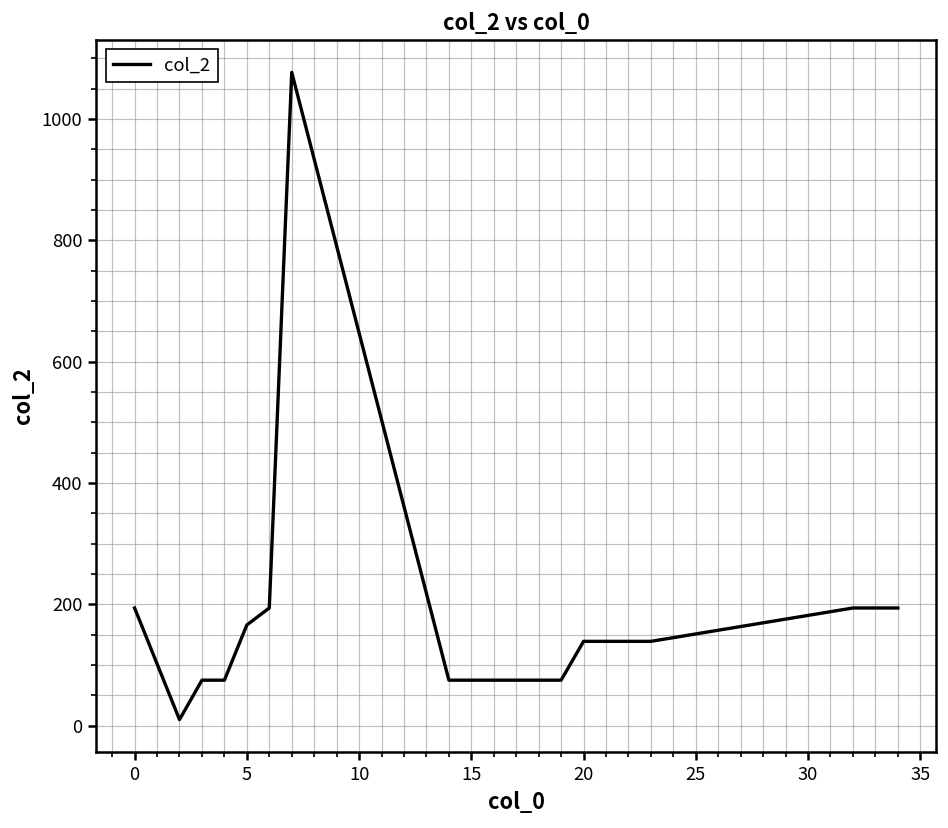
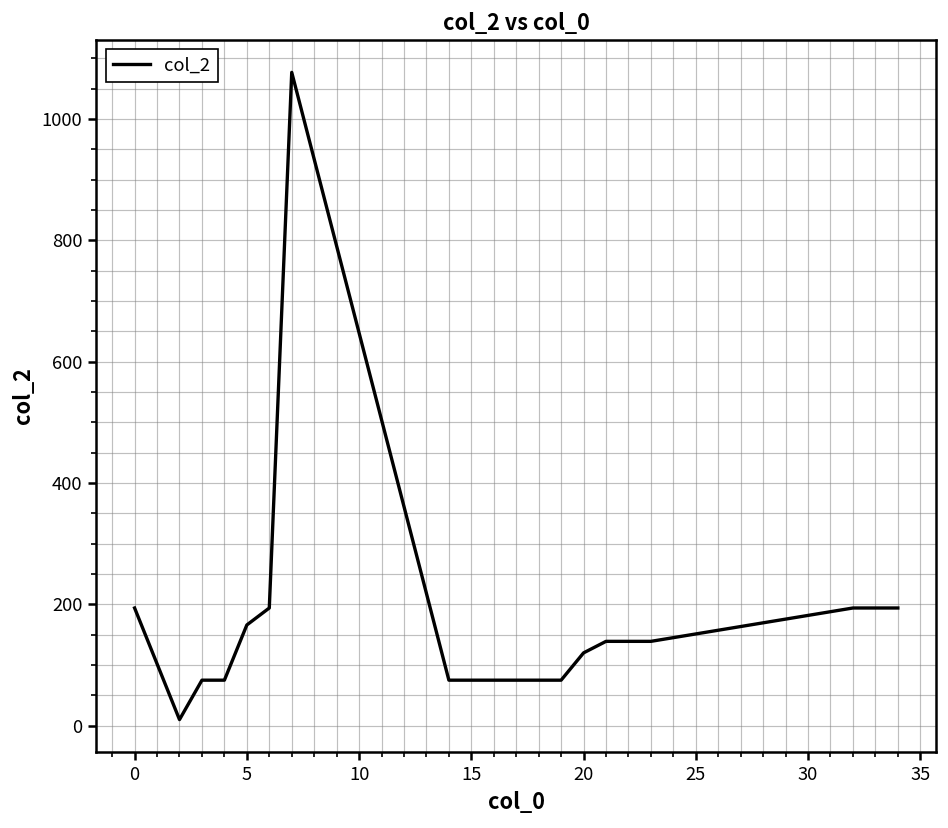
  {
    "0": 190,
    "5": 170,
    "15": 80,
-   "20": 140
+   "20": 120
  }
